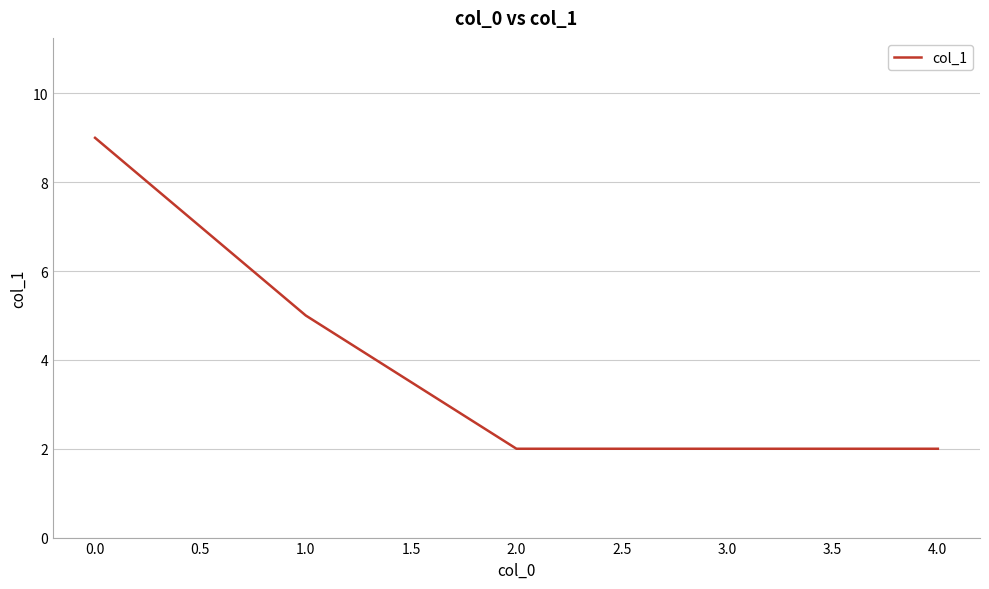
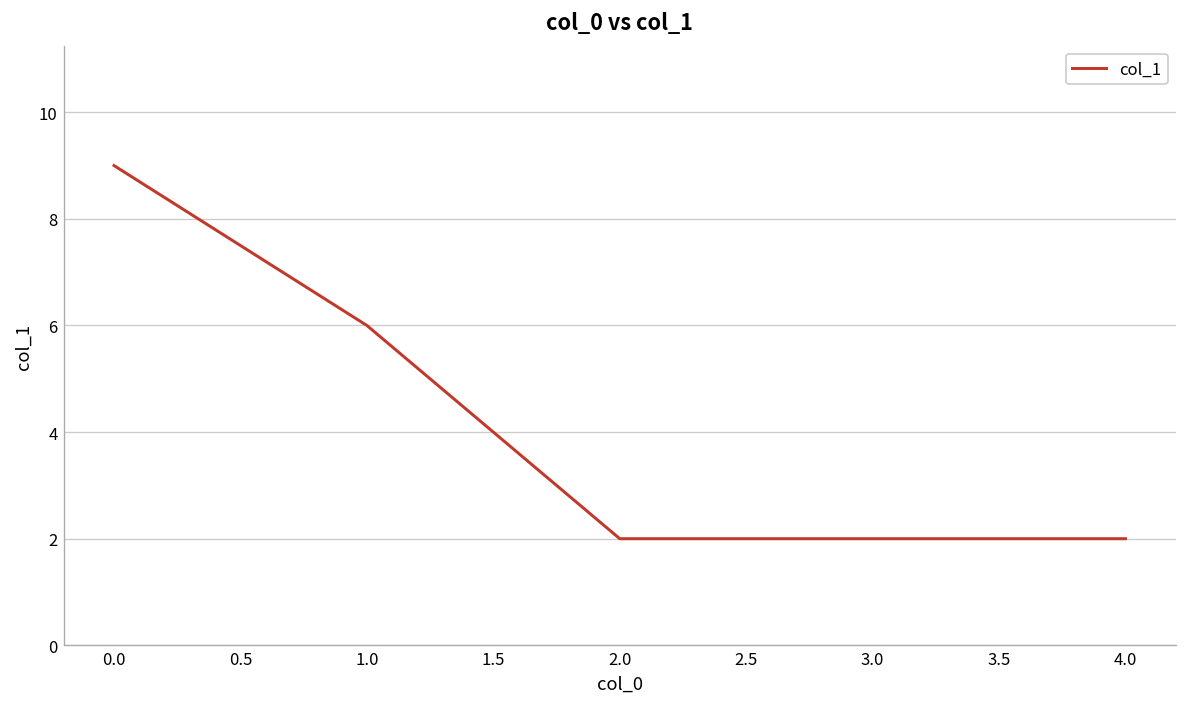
  {
    "0.0": 9,
-   "1.0": 5,
+   "1.0": 6,
    "2.0": 2,
    "3.0": 2,
    "4.0": 2
  }
